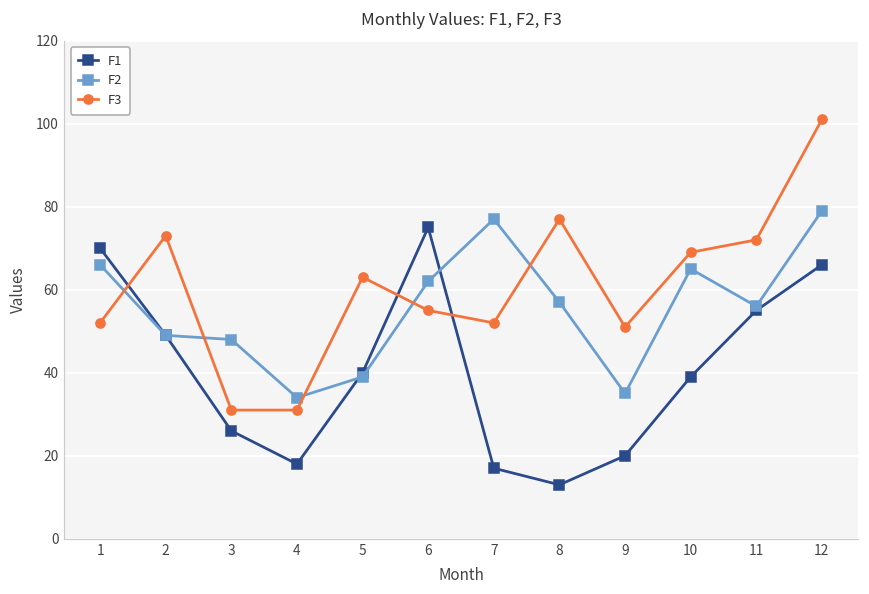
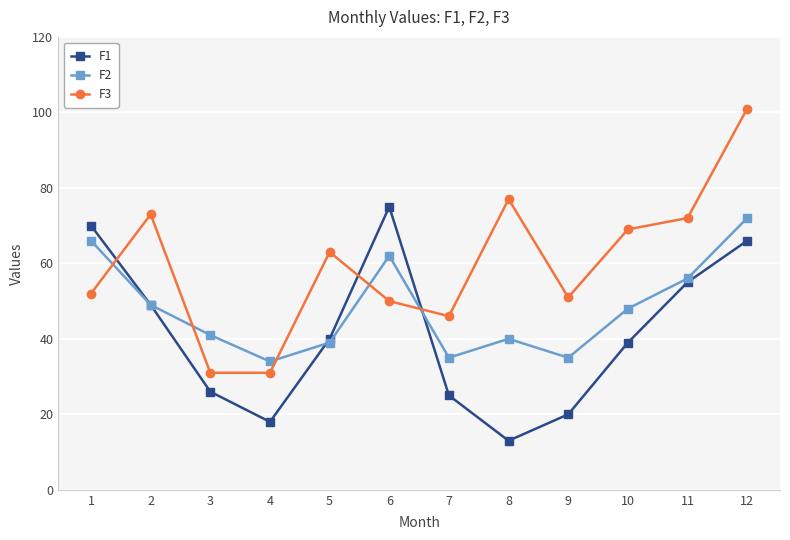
  {
    "F1": {
      "1": 70,
      "3": 26,
      "4": 18,
      "5": 40,
      "6": 75,
-     "7": 17,
+     "7": 25,
      "8": 13,
      "9": 20,
      "10": 39,
      "11": 55,
      "12": 66
    },
    "F2": {
      "1": 66,
-     "3": 48,
+     "3": 41,
      "4": 34,
      "5": 39,
      "6": 62,
-     "7": 77,
-     "8": 57,
+     "7": 35,
+     "8": 40,
      "9": 35,
-     "10": 65,
+     "10": 48,
      "11": 56,
-     "12": 79
+     "12": 72
    },
    "F3": {
      "1": 52,
      "2": 73,
      "3": 31,
      "4": 31,
      "5": 63,
-     "6": 55,
-     "7": 52,
+     "6": 50,
+     "7": 46,
      "8": 77,
      "9": 51,
      "10": 69,
      "11": 72,
      "12": 101
    }
  }
